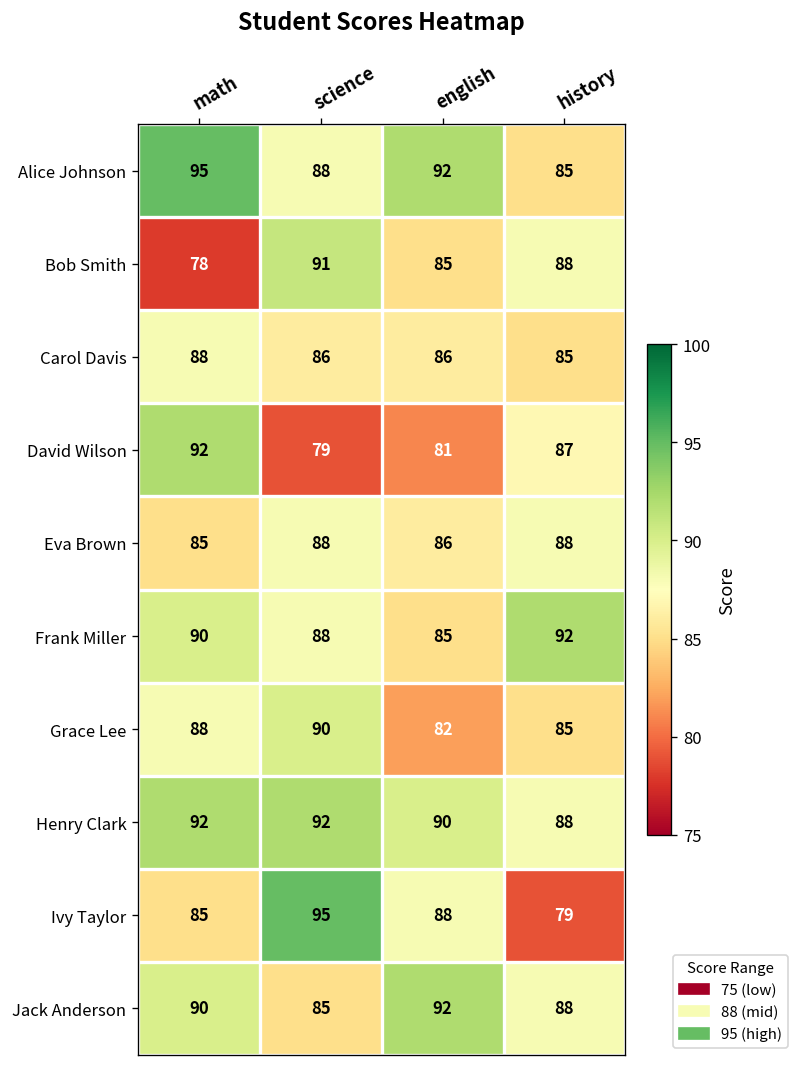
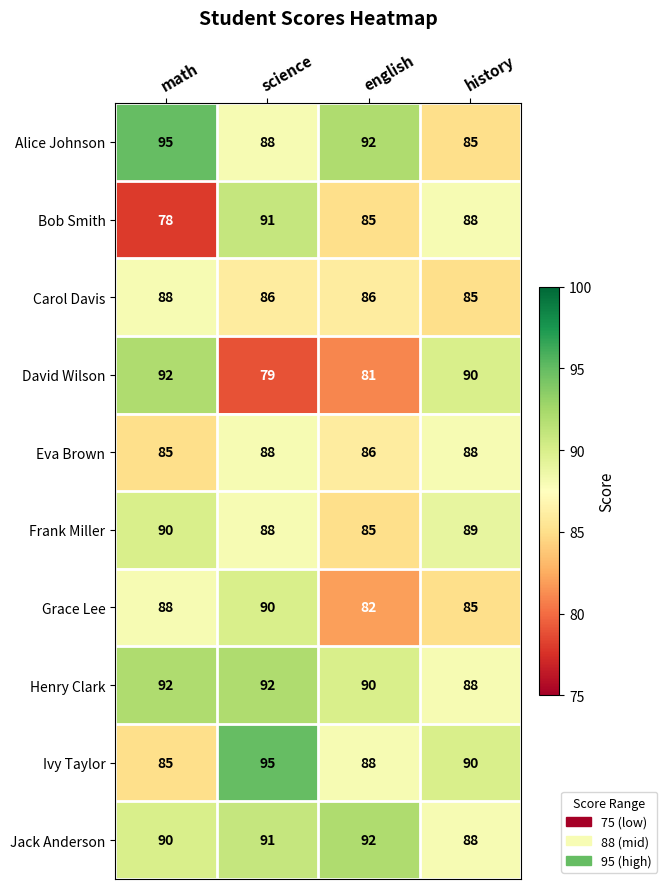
  {
    "Alice Johnson": {
      "math": 95,
      "science": 88,
      "english": 92,
      "history": 85
    },
    "Bob Smith": {
      "math": 78,
      "science": 91,
      "english": 85,
      "history": 88
    },
    "Carol Davis": {
      "math": 88,
      "science": 86,
      "english": 86,
      "history": 85
    },
    "David Wilson": {
      "math": 92,
      "science": 79,
      "english": 81,
-     "history": 87
+     "history": 90
    },
    "Eva Brown": {
      "math": 85,
      "science": 88,
      "english": 86,
      "history": 88
    },
    "Frank Miller": {
      "math": 90,
      "science": 88,
      "english": 85,
-     "history": 92
+     "history": 89
    },
    "Grace Lee": {
      "math": 88,
      "science": 90,
      "english": 82,
      "history": 85
    },
    "Henry Clark": {
      "math": 92,
      "science": 92,
      "english": 90,
      "history": 88
    },
    "Ivy Taylor": {
      "math": 85,
      "science": 95,
      "english": 88,
-     "history": 79
+     "history": 90
    },
    "Jack Anderson": {
      "math": 90,
-     "science": 85,
+     "science": 91,
      "english": 92,
      "history": 88
    }
  }
